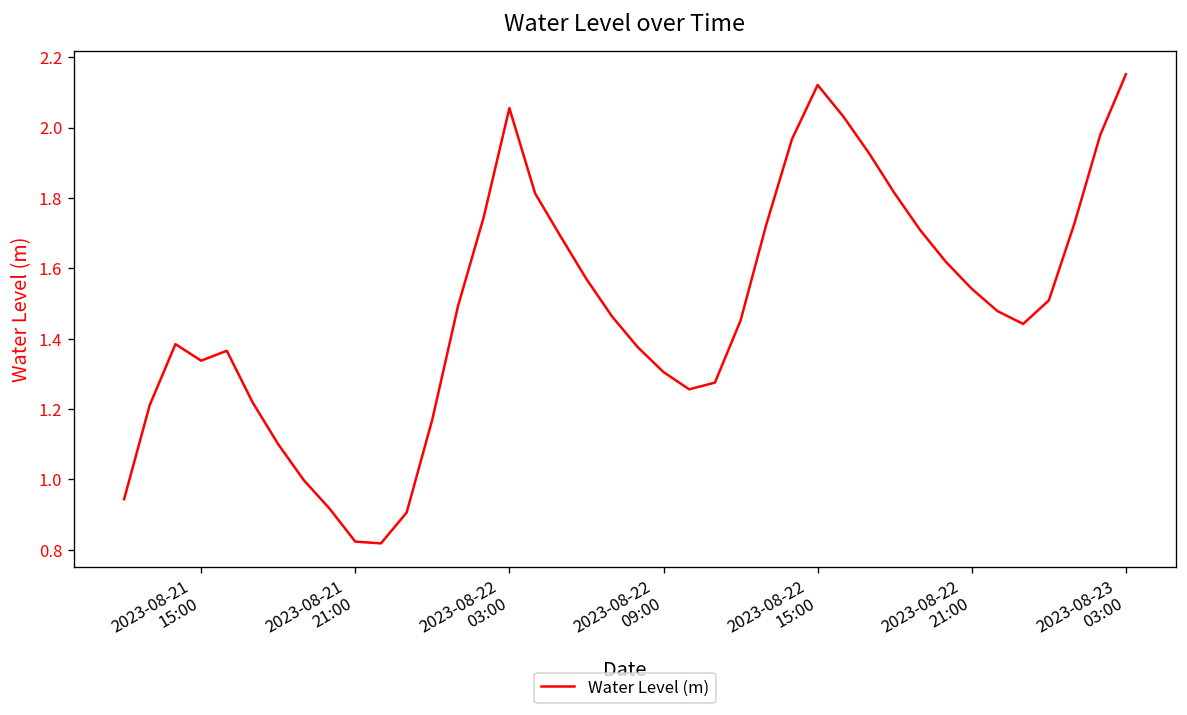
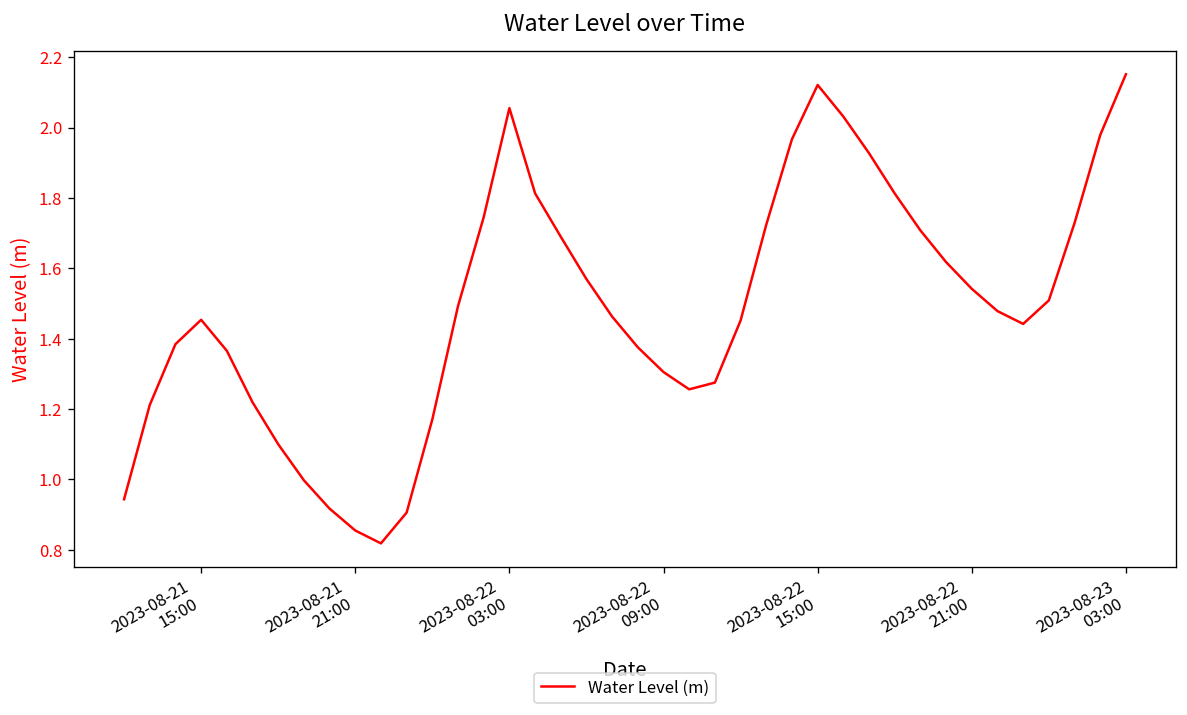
  {
-   "2023-08-21 15:00": 1.34,
-   "2023-08-21 21:00": 0.82,
+   "2023-08-21 15:00": 1.45,
+   "2023-08-21 21:00": 0.85,
    "2023-08-22 03:00": 2.06,
    "2023-08-22 09:00": 1.31,
    "2023-08-22 15:00": 2.12,
    "2023-08-22 21:00": 1.54,
    "2023-08-23 03:00": 2.15
  }
